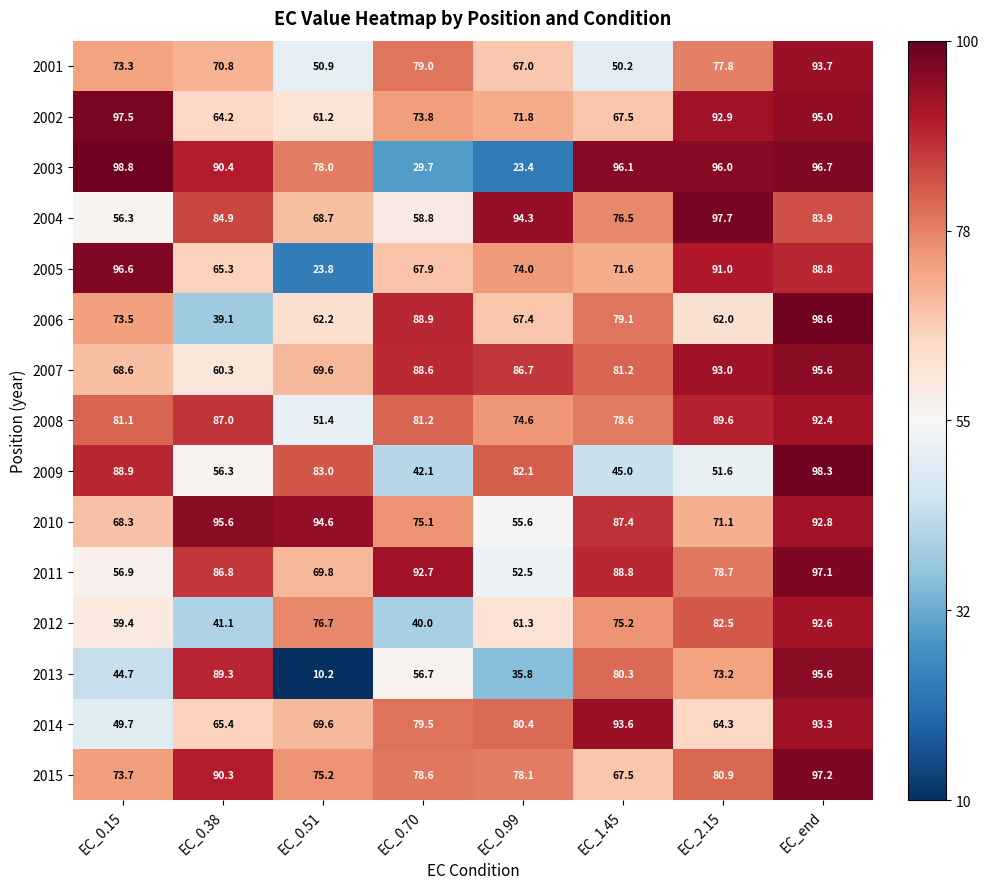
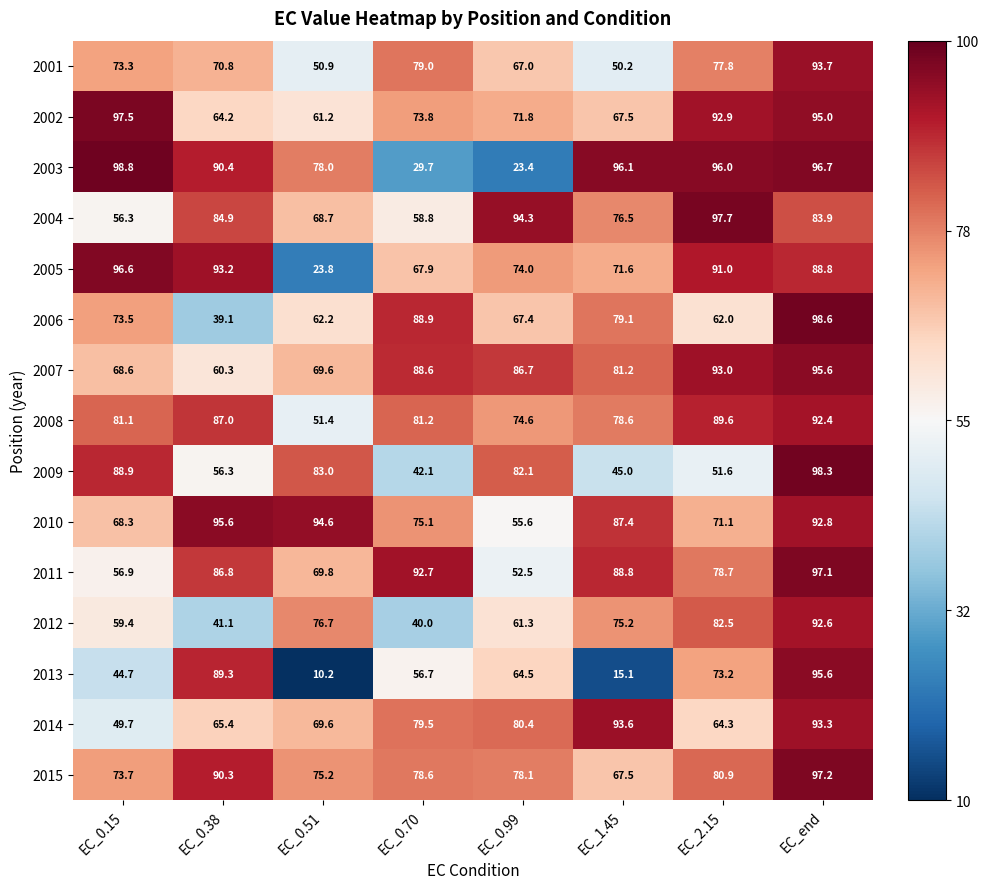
  {
    "2001": {
      "EC_0.15": 73.3,
      "EC_0.38": 70.8,
      "EC_0.51": 50.9,
      "EC_0.70": 79.0,
      "EC_0.99": 67.0,
      "EC_1.45": 50.2,
      "EC_2.15": 77.8,
      "EC_end": 93.7
    },
    "2002": {
      "EC_0.15": 97.5,
      "EC_0.38": 64.2,
      "EC_0.51": 61.2,
      "EC_0.70": 73.8,
      "EC_0.99": 71.8,
      "EC_1.45": 67.5,
      "EC_2.15": 92.9,
      "EC_end": 95.0
    },
    "2003": {
      "EC_0.15": 98.8,
      "EC_0.38": 90.4,
      "EC_0.51": 78.0,
      "EC_0.70": 29.7,
      "EC_0.99": 23.4,
      "EC_1.45": 96.1,
      "EC_2.15": 96.0,
      "EC_end": 96.7
    },
    "2004": {
      "EC_0.15": 56.3,
      "EC_0.38": 84.9,
      "EC_0.51": 68.7,
      "EC_0.70": 58.8,
      "EC_0.99": 94.3,
      "EC_1.45": 76.5,
      "EC_2.15": 97.7,
      "EC_end": 83.9
    },
    "2005": {
      "EC_0.15": 96.6,
-     "EC_0.38": 65.3,
+     "EC_0.38": 93.2,
      "EC_0.51": 23.8,
      "EC_0.70": 67.9,
      "EC_0.99": 74.0,
      "EC_1.45": 71.6,
      "EC_2.15": 91.0,
      "EC_end": 88.8
    },
    "2006": {
      "EC_0.15": 73.5,
      "EC_0.38": 39.1,
      "EC_0.51": 62.2,
      "EC_0.70": 88.9,
      "EC_0.99": 67.4,
      "EC_1.45": 79.1,
      "EC_2.15": 62.0,
      "EC_end": 98.6
    },
    "2007": {
      "EC_0.15": 68.6,
      "EC_0.38": 60.3,
      "EC_0.51": 69.6,
      "EC_0.70": 88.6,
      "EC_0.99": 86.7,
      "EC_1.45": 81.2,
      "EC_2.15": 93.0,
      "EC_end": 95.6
    },
    "2008": {
      "EC_0.15": 81.1,
      "EC_0.38": 87.0,
      "EC_0.51": 51.4,
      "EC_0.70": 81.2,
      "EC_0.99": 74.6,
      "EC_1.45": 78.6,
      "EC_2.15": 89.6,
      "EC_end": 92.4
    },
    "2009": {
      "EC_0.15": 88.9,
      "EC_0.38": 56.3,
      "EC_0.51": 83.0,
      "EC_0.70": 42.1,
      "EC_0.99": 82.1,
      "EC_1.45": 45.0,
      "EC_2.15": 51.6,
      "EC_end": 98.3
    },
    "2010": {
      "EC_0.15": 68.3,
      "EC_0.38": 95.6,
      "EC_0.51": 94.6,
      "EC_0.70": 75.1,
      "EC_0.99": 55.6,
      "EC_1.45": 87.4,
      "EC_2.15": 71.1,
      "EC_end": 92.8
    },
    "2011": {
      "EC_0.15": 56.9,
      "EC_0.38": 86.8,
      "EC_0.51": 69.8,
      "EC_0.70": 92.7,
      "EC_0.99": 52.5,
      "EC_1.45": 88.8,
      "EC_2.15": 78.7,
      "EC_end": 97.1
    },
    "2012": {
      "EC_0.15": 59.4,
      "EC_0.38": 41.1,
      "EC_0.51": 76.7,
      "EC_0.70": 40.0,
      "EC_0.99": 61.3,
      "EC_1.45": 75.2,
      "EC_2.15": 82.5,
      "EC_end": 92.6
    },
    "2013": {
      "EC_0.15": 44.7,
      "EC_0.38": 89.3,
      "EC_0.51": 10.2,
      "EC_0.70": 56.7,
-     "EC_0.99": 35.8,
-     "EC_1.45": 80.3,
+     "EC_0.99": 64.5,
+     "EC_1.45": 15.1,
      "EC_2.15": 73.2,
      "EC_end": 95.6
    },
    "2014": {
      "EC_0.15": 49.7,
      "EC_0.38": 65.4,
      "EC_0.51": 69.6,
      "EC_0.70": 79.5,
      "EC_0.99": 80.4,
      "EC_1.45": 93.6,
      "EC_2.15": 64.3,
      "EC_end": 93.3
    },
    "2015": {
      "EC_0.15": 73.7,
      "EC_0.38": 90.3,
      "EC_0.51": 75.2,
      "EC_0.70": 78.6,
      "EC_0.99": 78.1,
      "EC_1.45": 67.5,
      "EC_2.15": 80.9,
      "EC_end": 97.2
    }
  }
